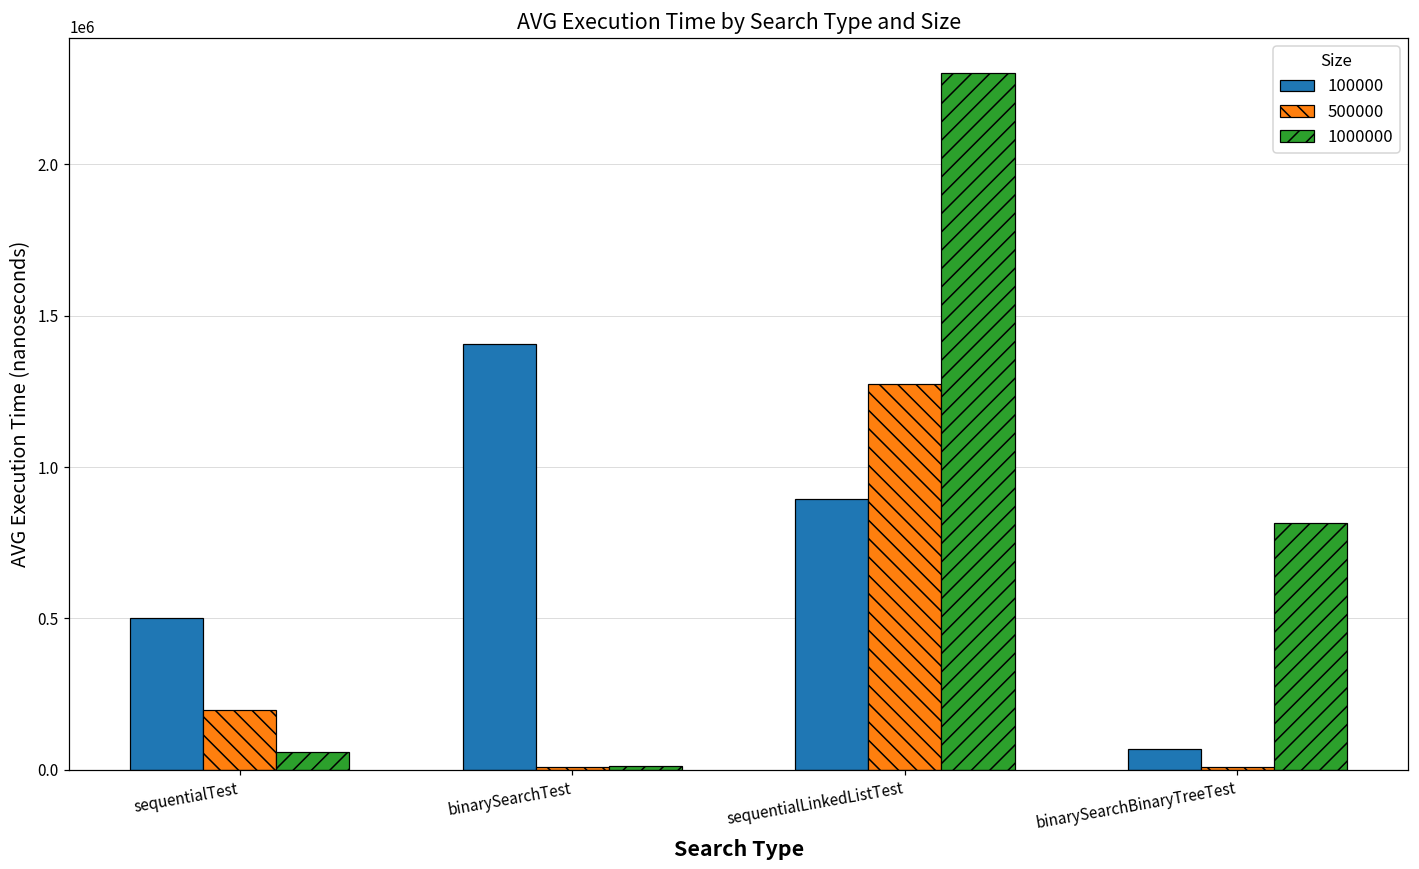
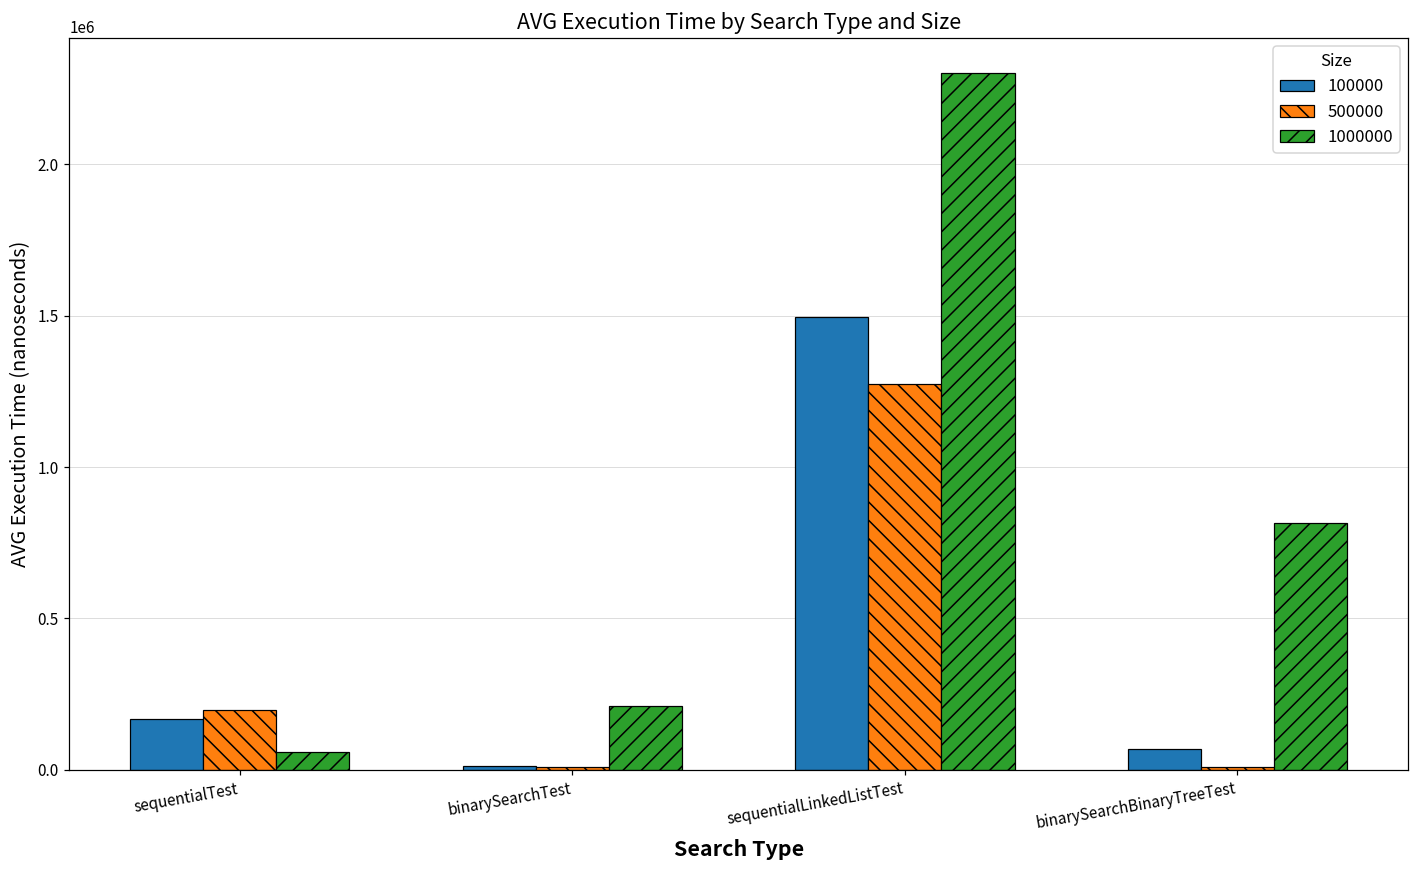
  {
    "100000": {
-     "sequentialTest": 500000,
-     "binarySearchTest": 1410000,
-     "sequentialLinkedListTest": 900000,
+     "sequentialTest": 170000,
+     "binarySearchTest": 10000,
+     "sequentialLinkedListTest": 1500000,
      "binarySearchBinaryTreeTest": 70000
    },
    "500000": {
      "sequentialTest": 200000,
      "sequentialLinkedListTest": 1270000
    },
    "1000000": {
      "sequentialTest": 60000,
-     "binarySearchTest": 10000,
+     "binarySearchTest": 210000,
      "sequentialLinkedListTest": 2300000,
      "binarySearchBinaryTreeTest": 820000
    }
  }
